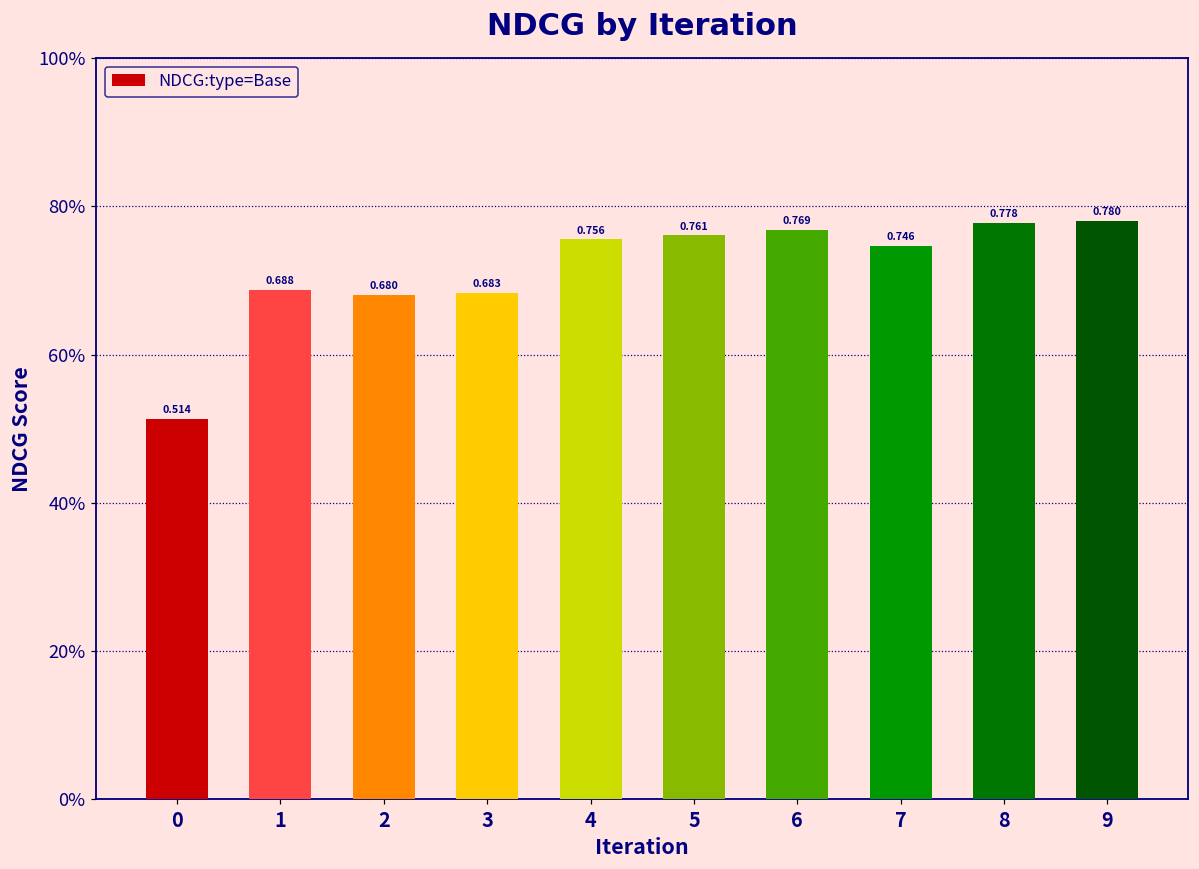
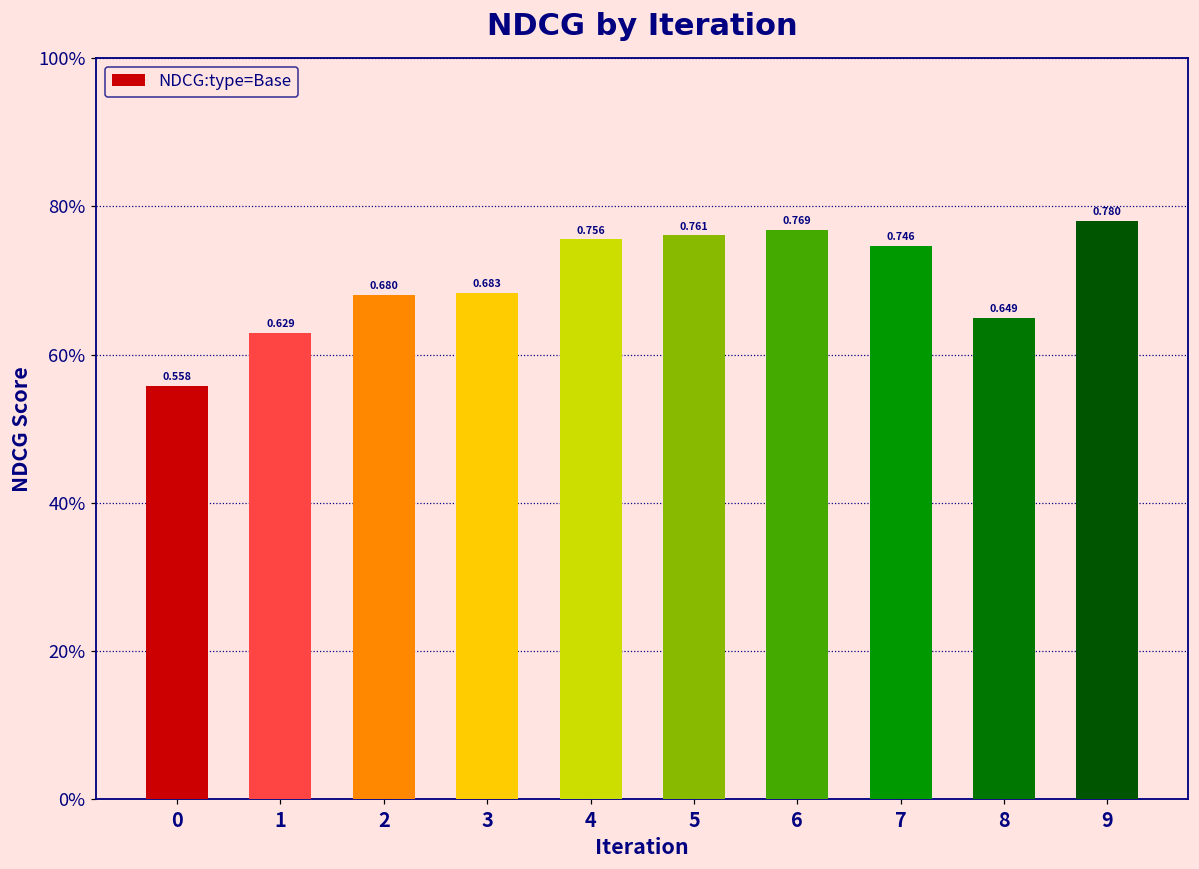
  {
-   "0": 0.514,
-   "1": 0.688,
+   "0": 0.558,
+   "1": 0.629,
    "2": 0.680,
    "3": 0.683,
    "4": 0.756,
    "5": 0.761,
    "6": 0.769,
    "7": 0.746,
-   "8": 0.778,
+   "8": 0.649,
    "9": 0.780
  }
